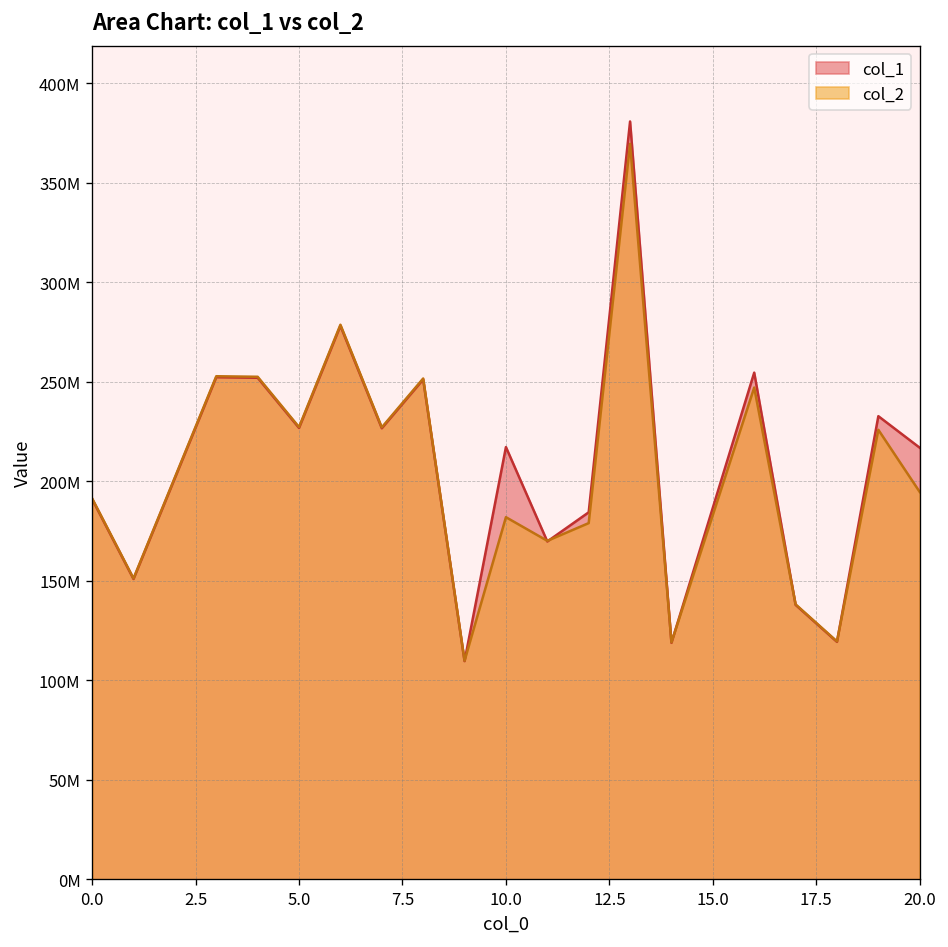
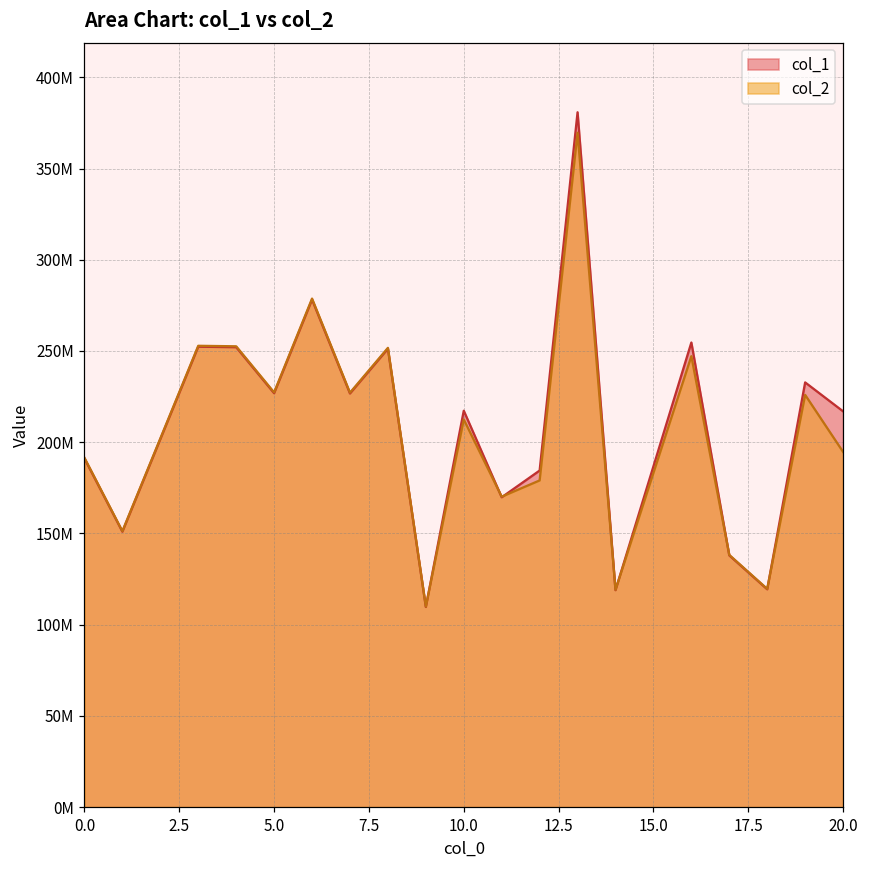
  {
    "col_1": {
      "10.0": 217000000,
      "20.0": 217000000
    },
    "col_2": {
-     "10.0": 182000000,
+     "10.0": 212000000,
      "20.0": 195000000
    }
  }
